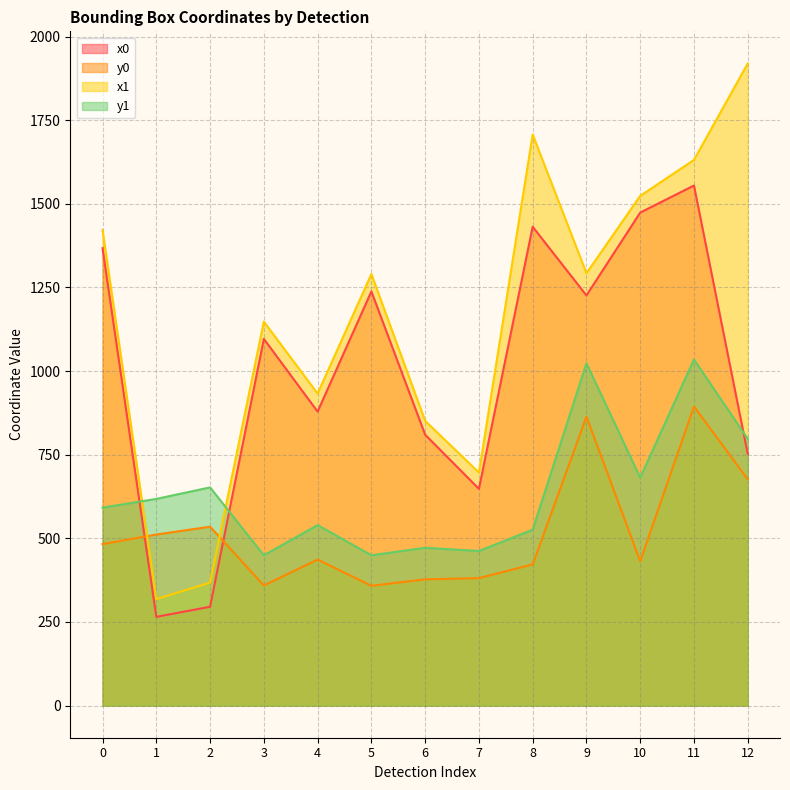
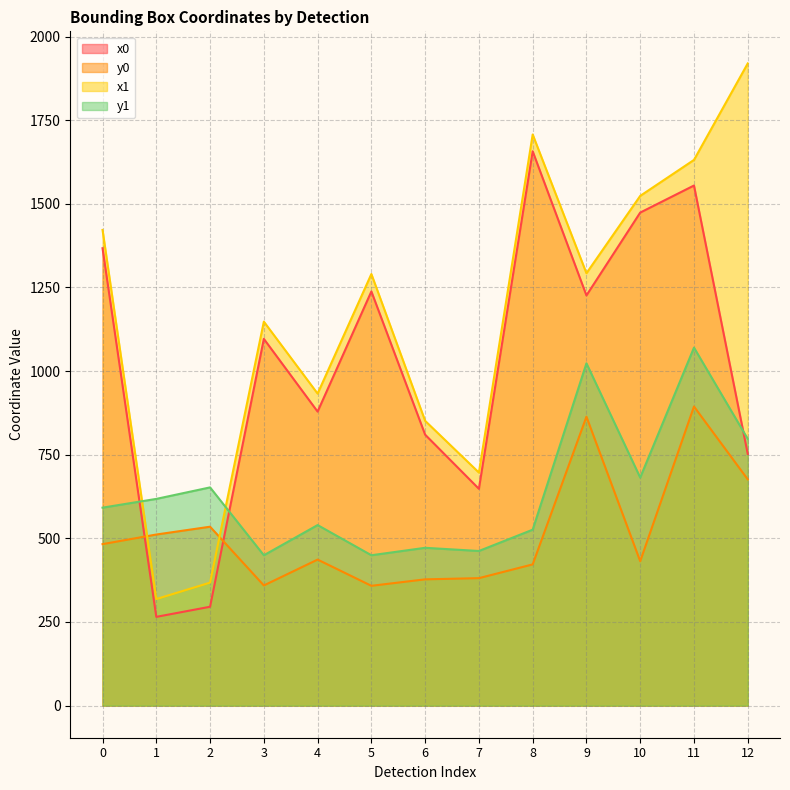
  {
    "x0": {
      "0": 1370,
      "1": 270,
      "2": 300,
      "3": 1100,
      "4": 880,
      "5": 1240,
      "6": 810,
      "7": 650,
-     "8": 1430,
+     "8": 1660,
      "9": 1230,
      "10": 1470,
      "11": 1550,
      "12": 750
    },
    "y1": {
      "0": 590,
      "1": 620,
      "2": 650,
      "3": 450,
      "4": 540,
      "5": 450,
      "6": 470,
      "7": 460,
      "8": 530,
      "9": 1020,
      "10": 680,
-     "11": 1030,
+     "11": 1070,
      "12": 800
    }
  }
